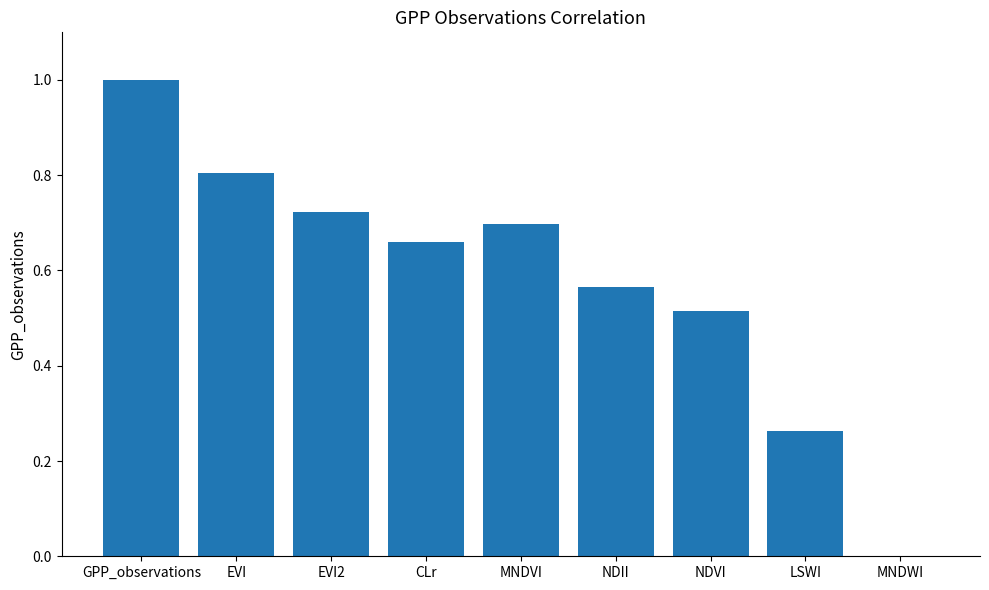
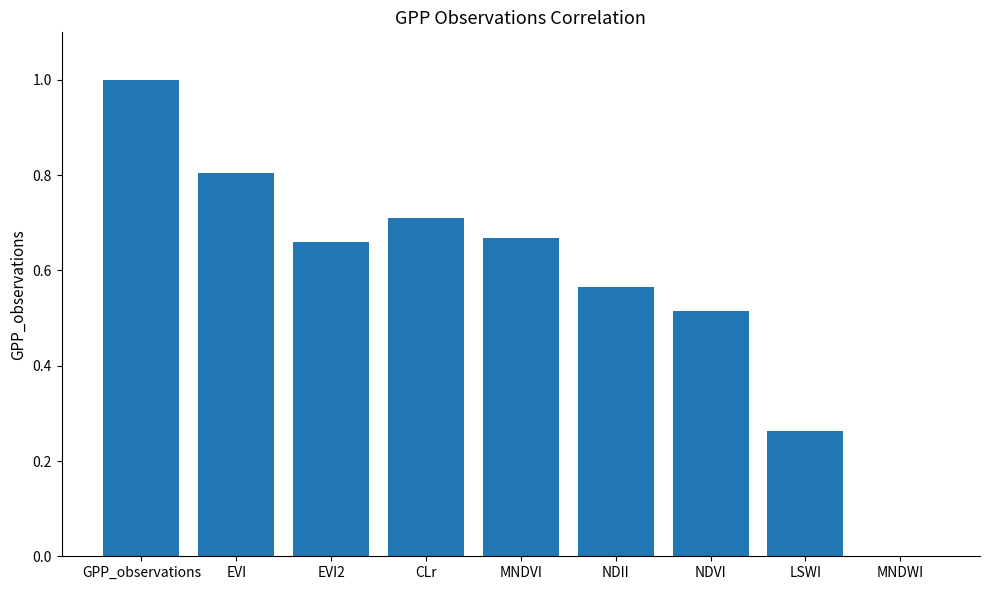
  {
    "GPP_observations": 1.00,
    "EVI": 0.80,
-   "EVI2": 0.72,
-   "CLr": 0.66,
-   "MNDVI": 0.70,
+   "EVI2": 0.66,
+   "CLr": 0.71,
+   "MNDVI": 0.67,
    "NDII": 0.57,
    "NDVI": 0.51,
    "LSWI": 0.26
  }
